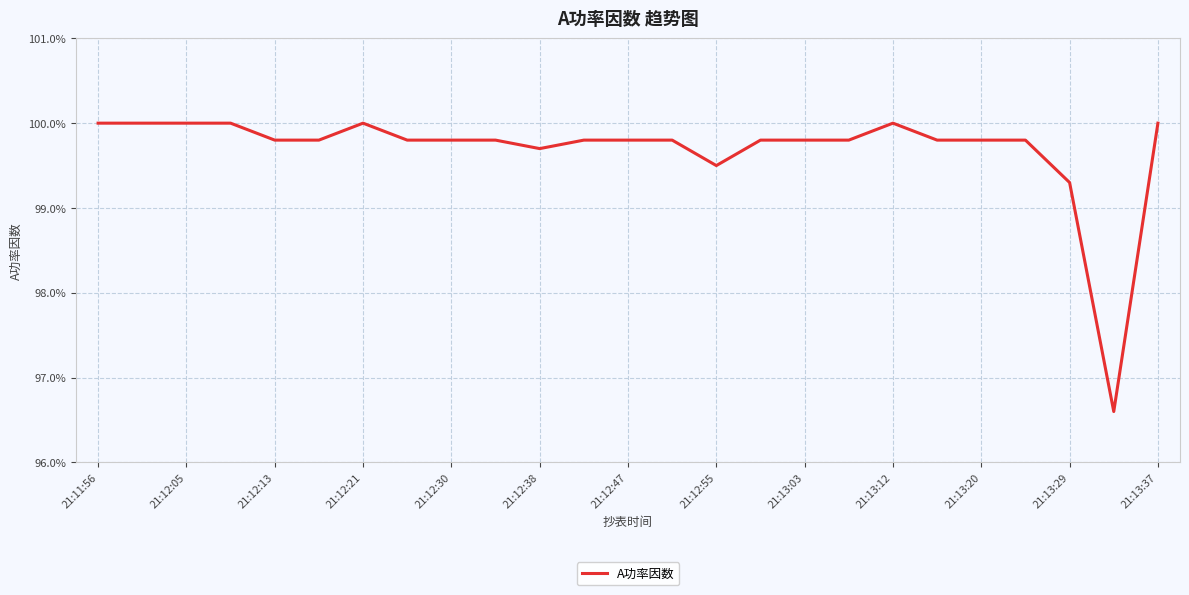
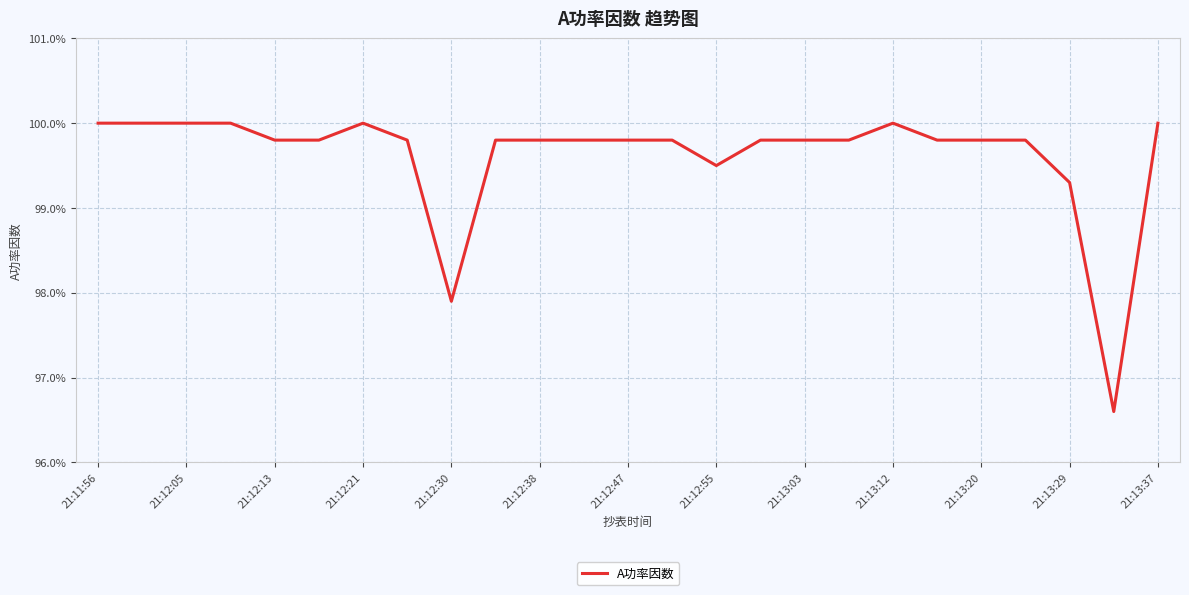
  {
    "21:11:56": "100.0%",
    "21:12:05": "100.0%",
    "21:12:13": "99.8%",
    "21:12:21": "100.0%",
-   "21:12:30": "99.8%",
-   "21:12:38": "99.7%",
+   "21:12:30": "97.9%",
+   "21:12:38": "99.8%",
    "21:12:47": "99.8%",
    "21:12:55": "99.5%",
    "21:13:03": "99.8%",
    "21:13:12": "100.0%",
    "21:13:20": "99.8%",
    "21:13:29": "99.3%",
    "21:13:37": "100.0%"
  }
